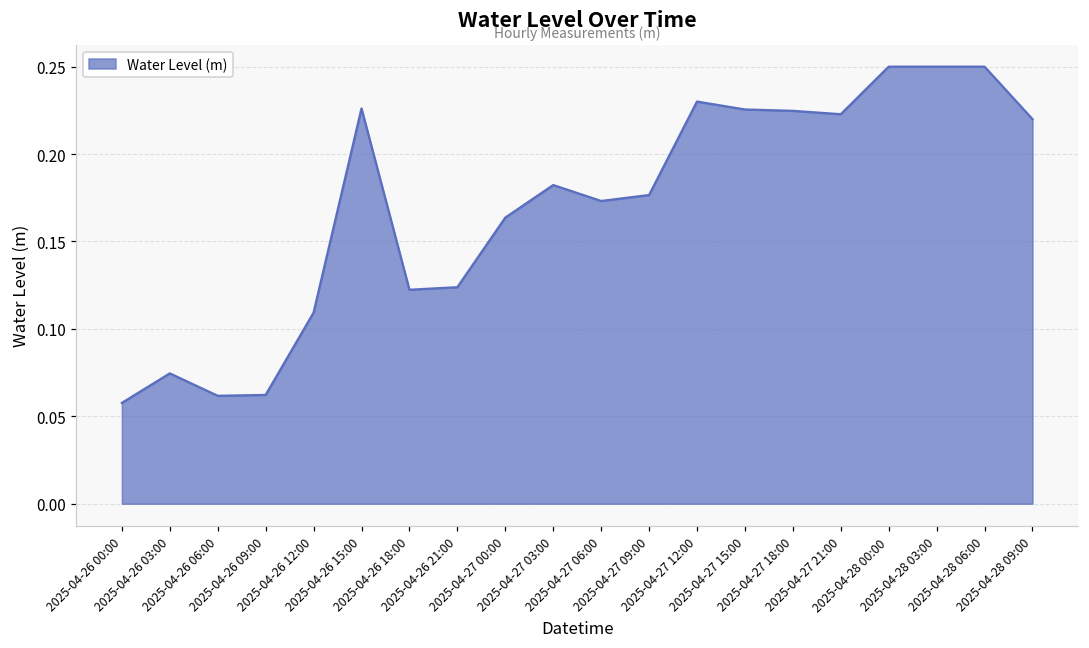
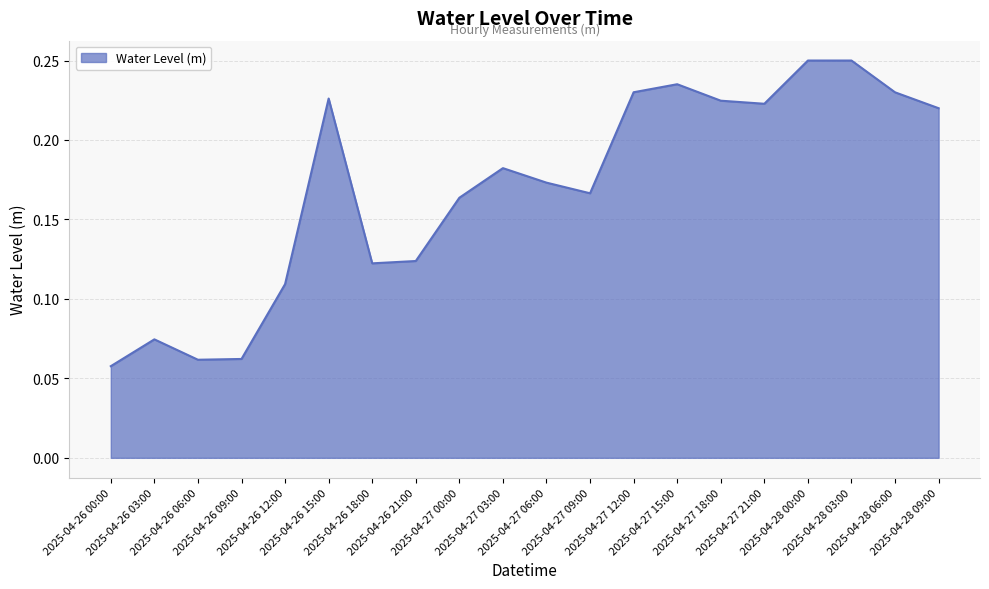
  {
    "2025-04-26 00:00": 0.058,
    "2025-04-26 03:00": 0.075,
    "2025-04-26 06:00": 0.062,
    "2025-04-26 09:00": 0.062,
    "2025-04-26 12:00": 0.109,
    "2025-04-26 15:00": 0.226,
    "2025-04-26 18:00": 0.122,
    "2025-04-26 21:00": 0.124,
    "2025-04-27 00:00": 0.164,
    "2025-04-27 03:00": 0.182,
    "2025-04-27 06:00": 0.173,
-   "2025-04-27 09:00": 0.177,
+   "2025-04-27 09:00": 0.166,
    "2025-04-27 12:00": 0.230,
-   "2025-04-27 15:00": 0.226,
+   "2025-04-27 15:00": 0.235,
    "2025-04-27 18:00": 0.225,
    "2025-04-27 21:00": 0.223,
    "2025-04-28 00:00": 0.250,
    "2025-04-28 03:00": 0.250,
-   "2025-04-28 06:00": 0.25,
+   "2025-04-28 06:00": 0.23,
    "2025-04-28 09:00": 0.220
  }
